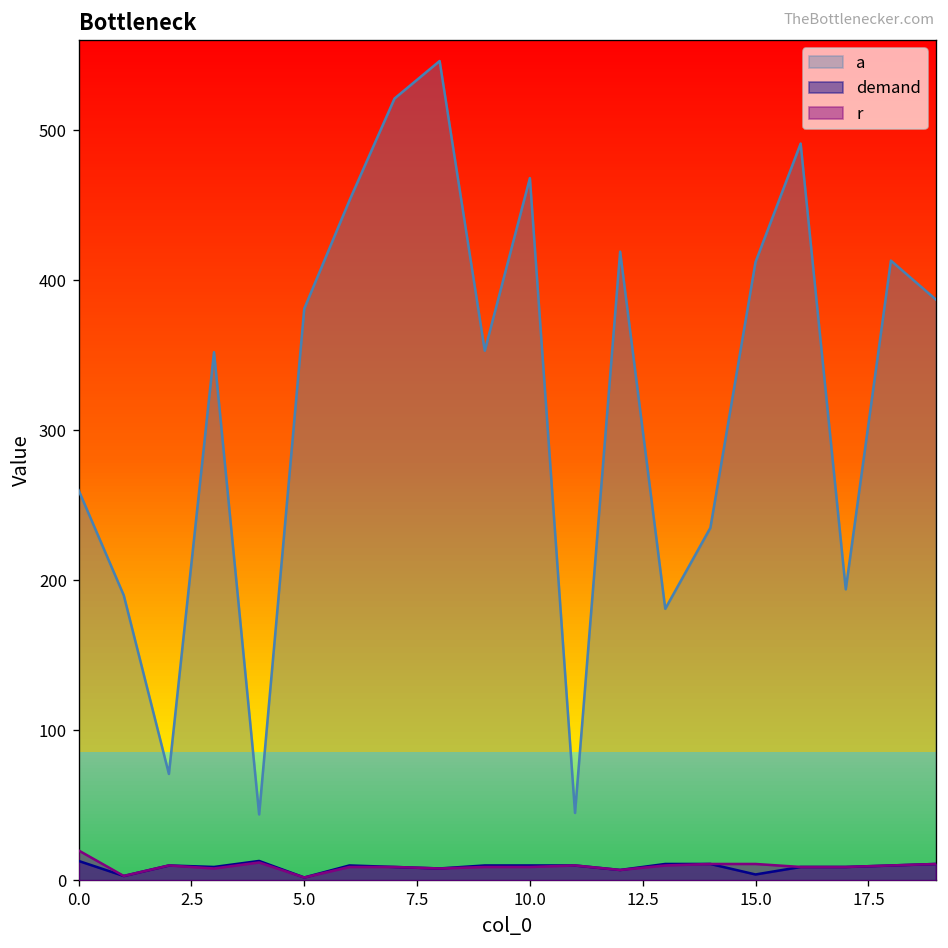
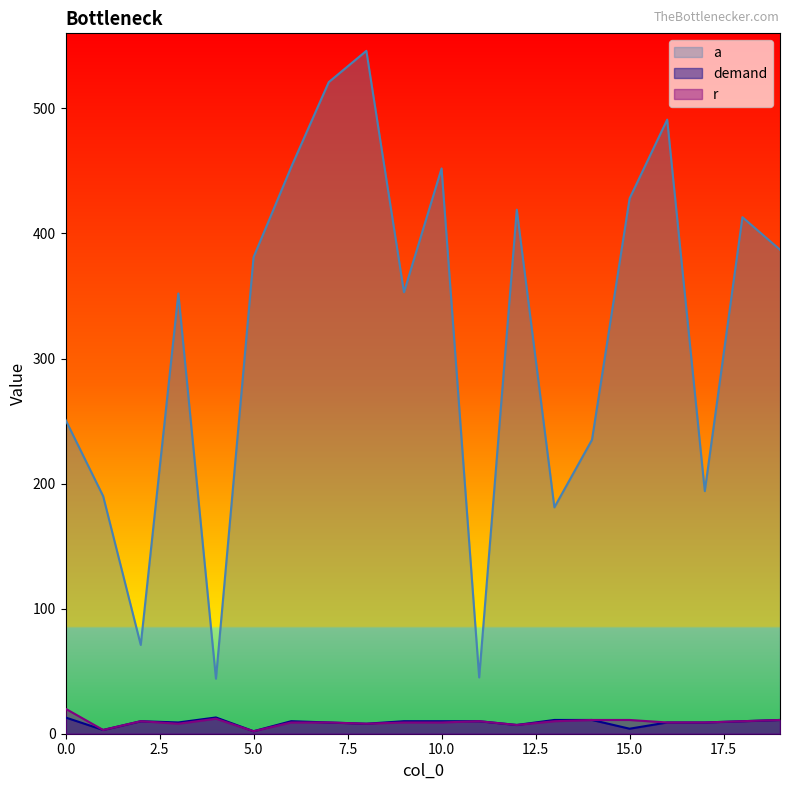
  {
    "a": {
-     "0.0": 260,
+     "0.0": 251,
      "5.0": 381,
-     "10.0": 468,
-     "15.0": 412
+     "10.0": 452,
+     "15.0": 428
    },
    "demand": {
      "0.0": 13,
      "15.0": 4
    },
    "r": {
      "0.0": 20,
      "15.0": 11
    }
  }
